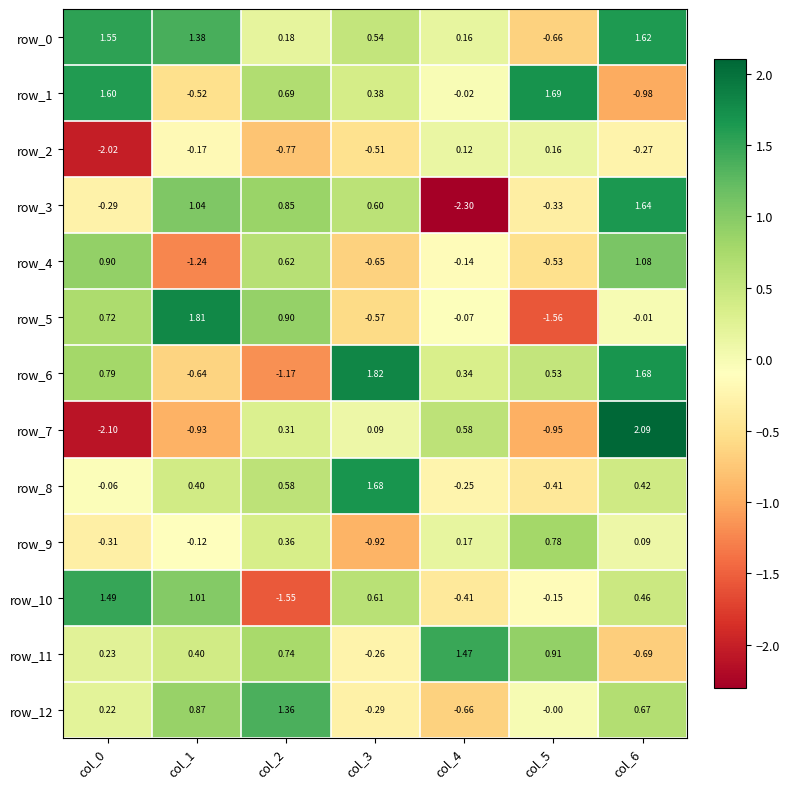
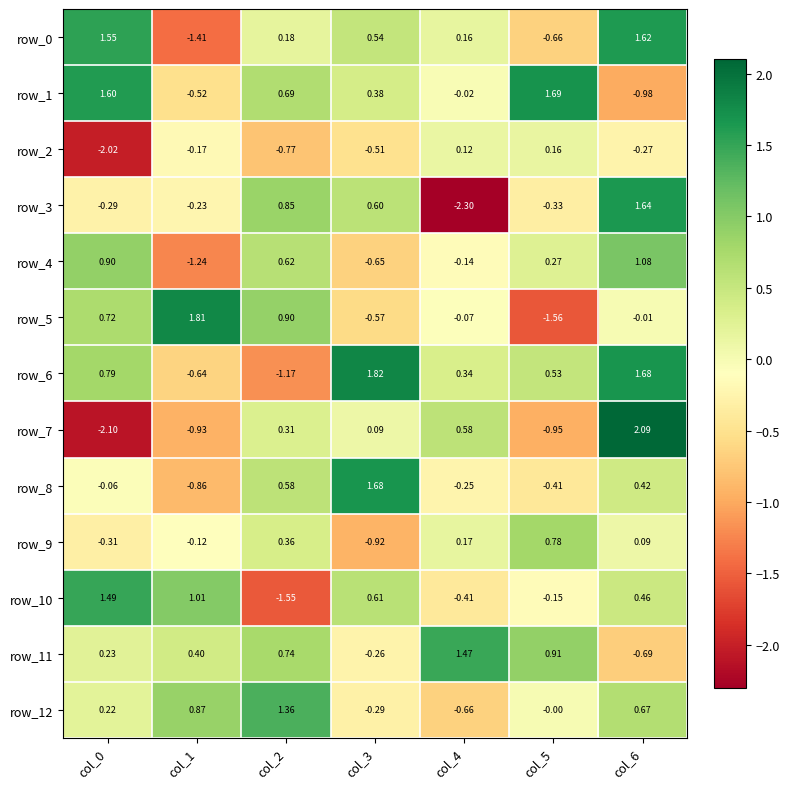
  {
    "row_0": {
      "col_0": 1.55,
-     "col_1": 1.38,
+     "col_1": -1.41,
      "col_2": 0.18,
      "col_3": 0.54,
      "col_4": 0.16,
      "col_5": -0.66,
      "col_6": 1.62
    },
    "row_1": {
      "col_0": 1.60,
      "col_1": -0.52,
      "col_2": 0.69,
      "col_3": 0.38,
      "col_4": -0.02,
      "col_5": 1.69,
      "col_6": -0.98
    },
    "row_2": {
      "col_0": -2.02,
      "col_1": -0.17,
      "col_2": -0.77,
      "col_3": -0.51,
      "col_4": 0.12,
      "col_5": 0.16,
      "col_6": -0.27
    },
    "row_3": {
      "col_0": -0.29,
-     "col_1": 1.04,
+     "col_1": -0.23,
      "col_2": 0.85,
      "col_3": 0.60,
      "col_4": -2.30,
      "col_5": -0.33,
      "col_6": 1.64
    },
    "row_4": {
      "col_0": 0.90,
      "col_1": -1.24,
      "col_2": 0.62,
      "col_3": -0.65,
      "col_4": -0.14,
-     "col_5": -0.53,
+     "col_5": 0.27,
      "col_6": 1.08
    },
    "row_5": {
      "col_0": 0.72,
      "col_1": 1.81,
      "col_2": 0.90,
      "col_3": -0.57,
      "col_4": -0.07,
      "col_5": -1.56,
      "col_6": -0.01
    },
    "row_6": {
      "col_0": 0.79,
      "col_1": -0.64,
      "col_2": -1.17,
      "col_3": 1.82,
      "col_4": 0.34,
      "col_5": 0.53,
      "col_6": 1.68
    },
    "row_7": {
      "col_0": -2.10,
      "col_1": -0.93,
      "col_2": 0.31,
      "col_3": 0.09,
      "col_4": 0.58,
      "col_5": -0.95,
      "col_6": 2.09
    },
    "row_8": {
      "col_0": -0.06,
-     "col_1": 0.40,
+     "col_1": -0.86,
      "col_2": 0.58,
      "col_3": 1.68,
      "col_4": -0.25,
      "col_5": -0.41,
      "col_6": 0.42
    },
    "row_9": {
      "col_0": -0.31,
      "col_1": -0.12,
      "col_2": 0.36,
      "col_3": -0.92,
      "col_4": 0.17,
      "col_5": 0.78,
      "col_6": 0.09
    },
    "row_10": {
      "col_0": 1.49,
      "col_1": 1.01,
      "col_2": -1.55,
      "col_3": 0.61,
      "col_4": -0.41,
      "col_5": -0.15,
      "col_6": 0.46
    },
    "row_11": {
      "col_0": 0.23,
      "col_1": 0.40,
      "col_2": 0.74,
      "col_3": -0.26,
      "col_4": 1.47,
      "col_5": 0.91,
      "col_6": -0.69
    },
    "row_12": {
      "col_0": 0.22,
      "col_1": 0.87,
      "col_2": 1.36,
      "col_3": -0.29,
      "col_4": -0.66,
      "col_5": -0.00,
      "col_6": 0.67
    }
  }
